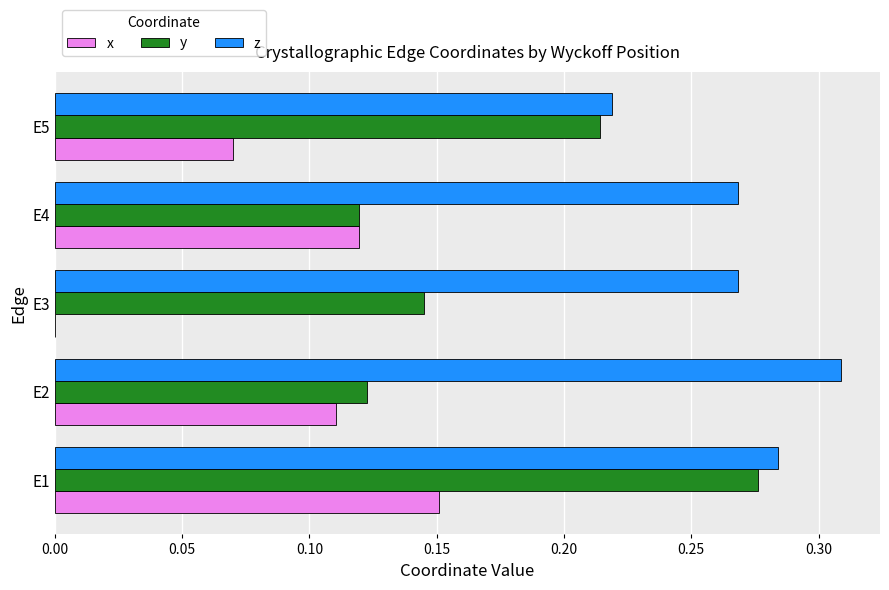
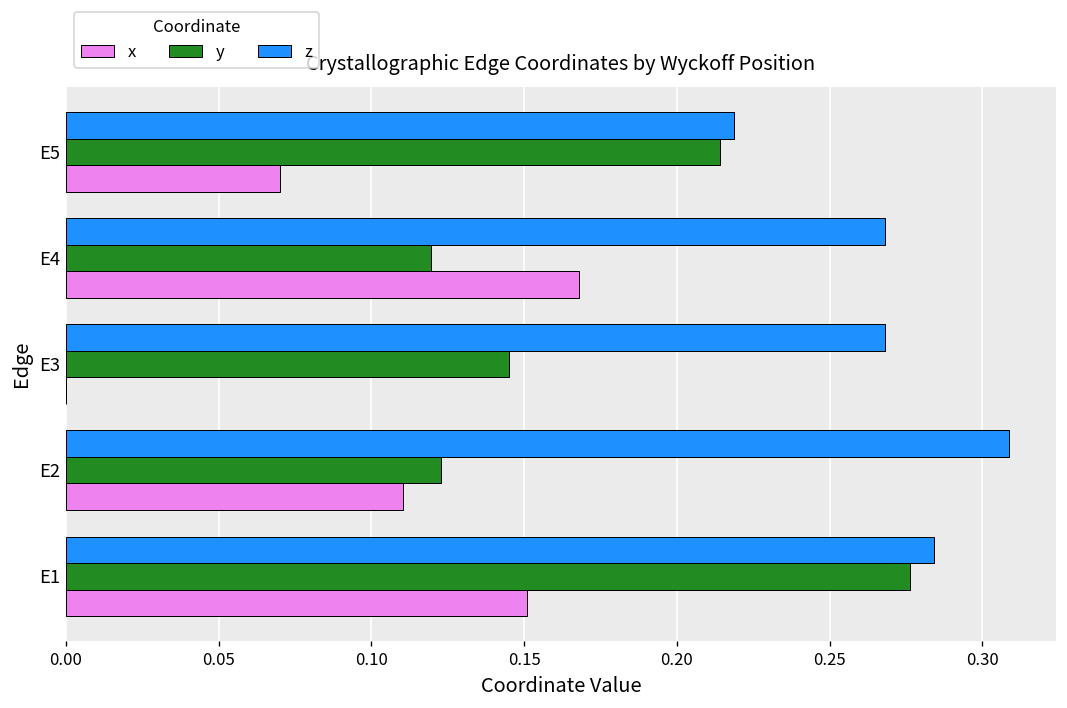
  {
    "x": {
      "E5": 0.070,
-     "E4": 0.120,
+     "E4": 0.168,
      "E3": 0.000,
      "E2": 0.111,
      "E1": 0.151
    },
    "y": {
      "E5": 0.214,
      "E4": 0.120,
      "E3": 0.145,
      "E2": 0.123,
      "E1": 0.276
    },
    "z": {
      "E5": 0.219,
      "E4": 0.268,
      "E3": 0.268,
      "E2": 0.309,
      "E1": 0.284
    }
  }
